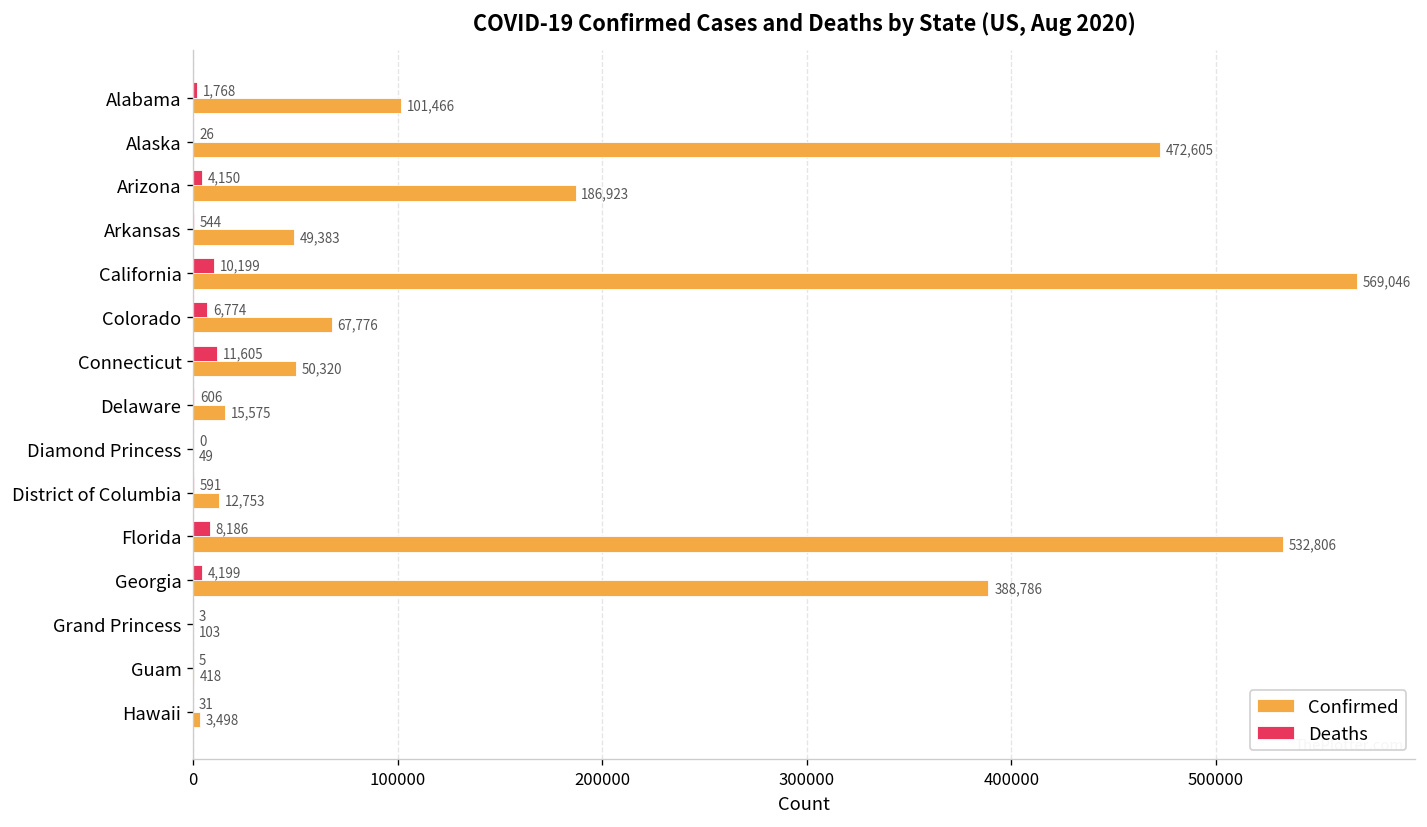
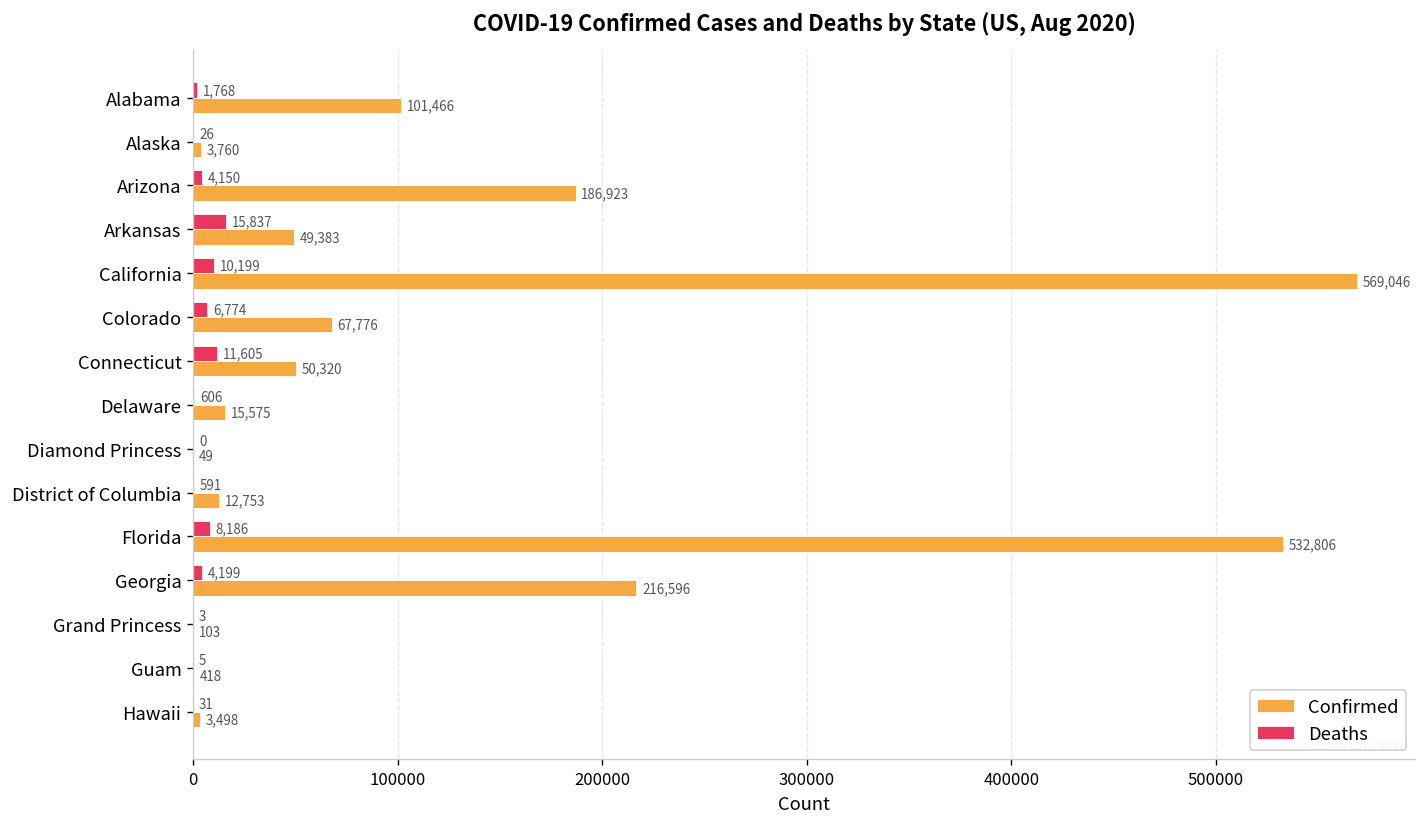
  {
    "Confirmed": {
      "Alabama": "101,466",
-     "Alaska": "472,605",
+     "Alaska": "3,760",
      "Arizona": "186,923",
      "Arkansas": "49,383",
      "California": "569,046",
      "Colorado": "67,776",
      "Connecticut": "50,320",
      "Delaware": "15,575",
      "Diamond Princess": "49",
      "District of Columbia": "12,753",
      "Florida": "532,806",
-     "Georgia": "388,786",
+     "Georgia": "216,596",
      "Grand Princess": "103",
      "Guam": "418",
      "Hawaii": "3,498"
    },
    "Deaths": {
      "Alabama": "1,768",
      "Alaska": "26",
      "Arizona": "4,150",
-     "Arkansas": "544",
+     "Arkansas": "15,837",
      "California": "10,199",
      "Colorado": "6,774",
      "Connecticut": "11,605",
      "Delaware": "606",
      "Diamond Princess": "0",
      "District of Columbia": "591",
      "Florida": "8,186",
      "Georgia": "4,199",
      "Grand Princess": "3",
      "Guam": "5",
      "Hawaii": "31"
    }
  }
